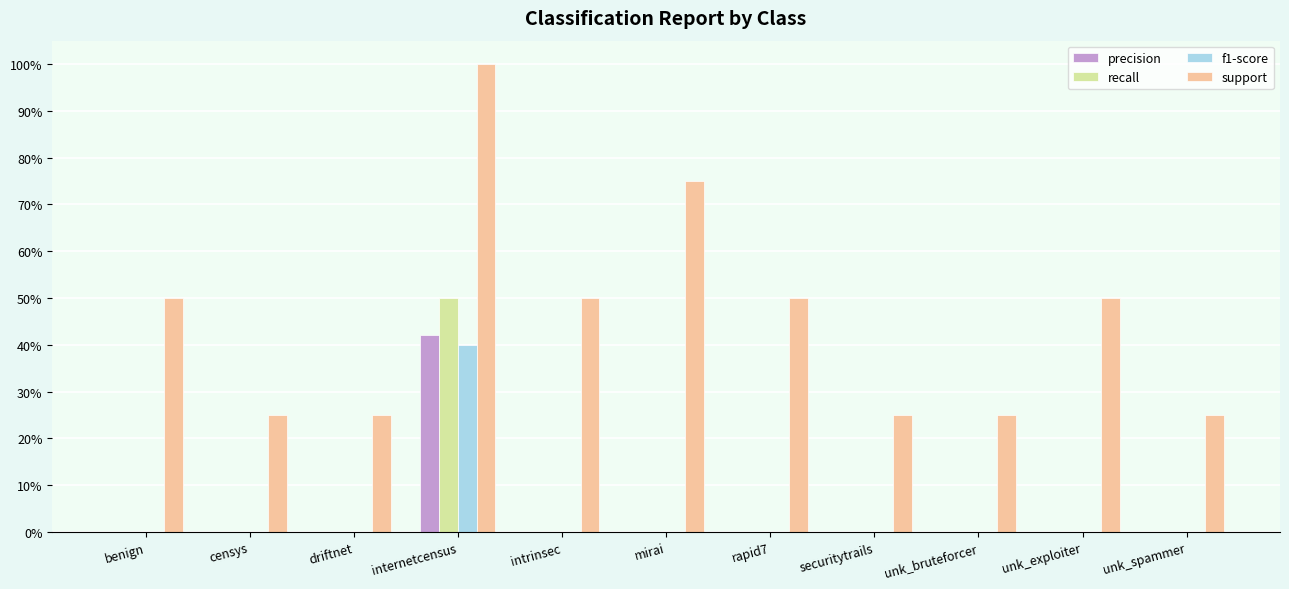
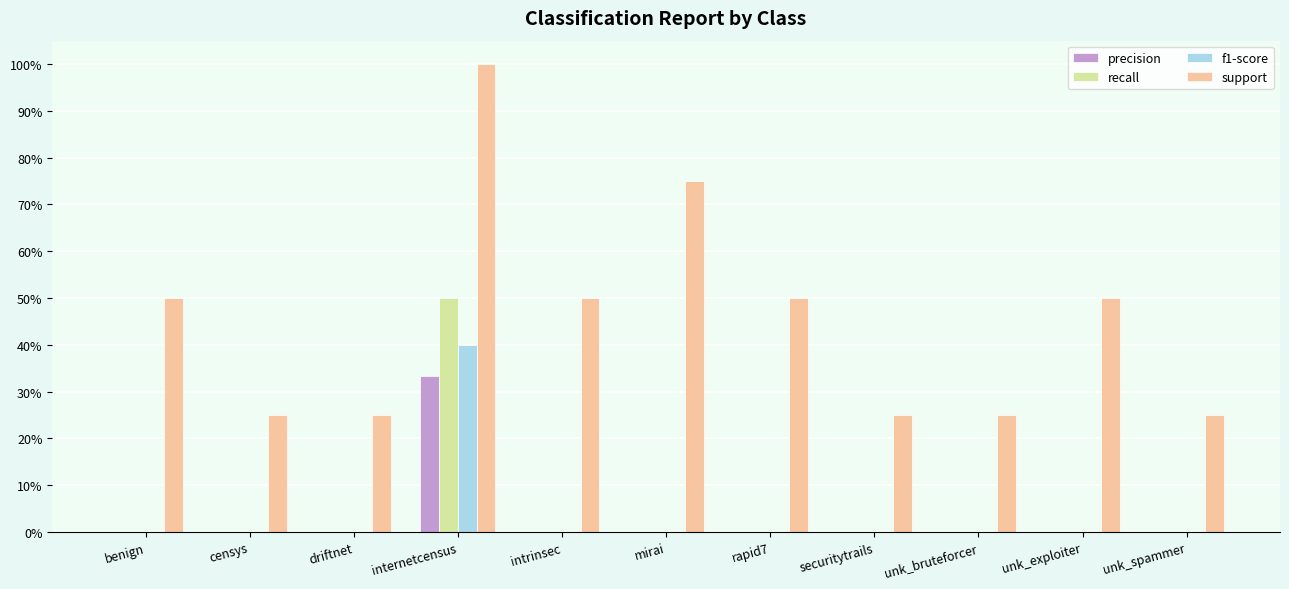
  {
    "precision": {
      "benign": "0%",
      "censys": "0%",
      "driftnet": "0%",
-     "internetcensus": "42%",
+     "internetcensus": "33%",
      "intrinsec": "0%",
      "mirai": "0%",
      "rapid7": "0%",
      "securitytrails": "0%",
      "unk_bruteforcer": "0%",
      "unk_exploiter": "0%",
      "unk_spammer": "0%"
    },
    "f1-score": {
      "benign": "0%",
      "censys": "0%",
      "driftnet": "0%",
      "internetcensus": "40%",
      "intrinsec": "0%",
      "mirai": "0%",
      "rapid7": "0%",
      "securitytrails": "0%",
      "unk_bruteforcer": "0%",
      "unk_exploiter": "0%",
      "unk_spammer": "0%"
    }
  }
